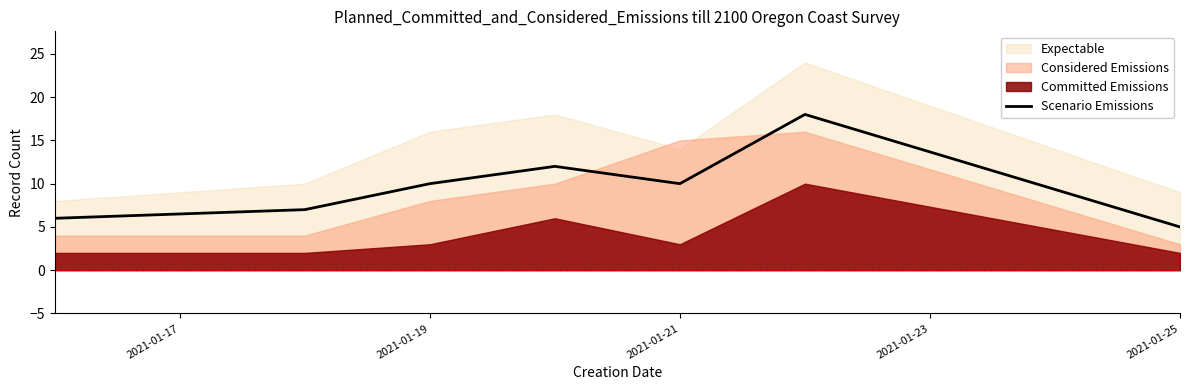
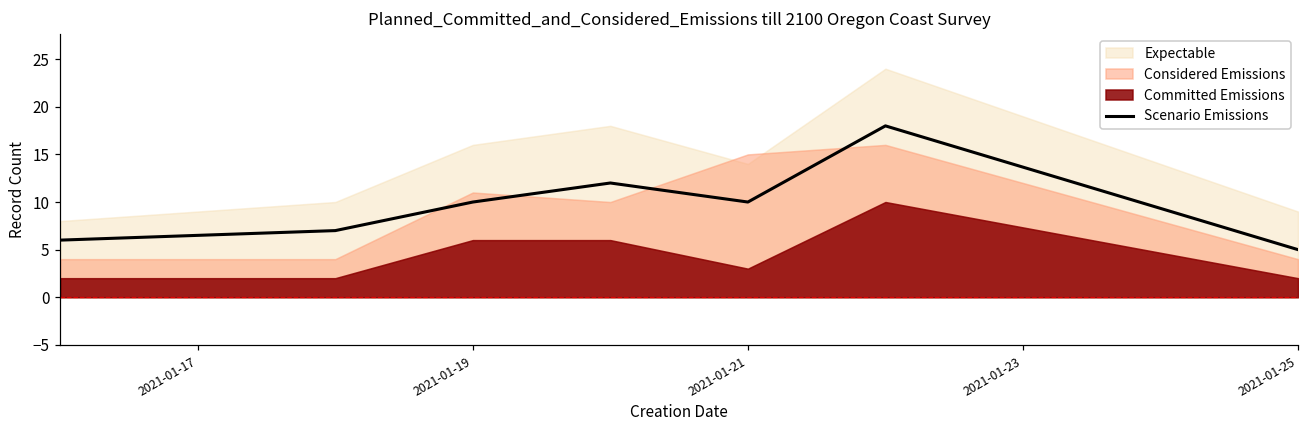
  {
    "Scenario Emissions": {
      "2021-01-19": 10,
      "2021-01-21": 10,
      "2021-01-25": 5
    },
    "Expectable": {
      "2021-01-19": 16,
      "2021-01-21": 14,
      "2021-01-25": 9
    },
    "Considered Emissions": {
-     "2021-01-19": 8,
+     "2021-01-19": 11,
      "2021-01-21": 15,
-     "2021-01-25": 3
+     "2021-01-25": 4
    },
    "Committed Emissions": {
-     "2021-01-19": 3,
+     "2021-01-19": 6,
      "2021-01-21": 3,
      "2021-01-25": 2
    }
  }
